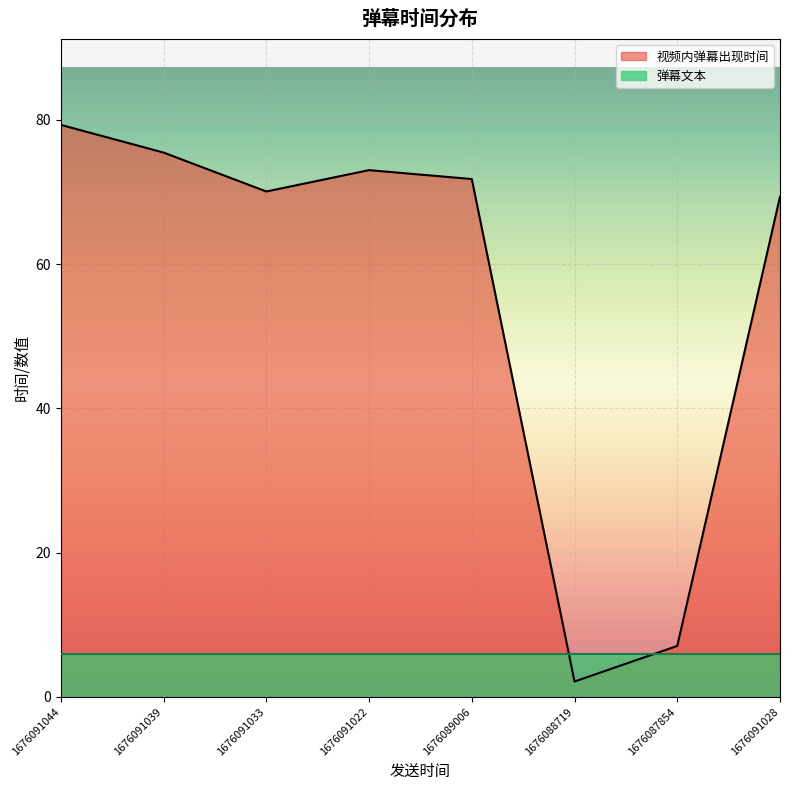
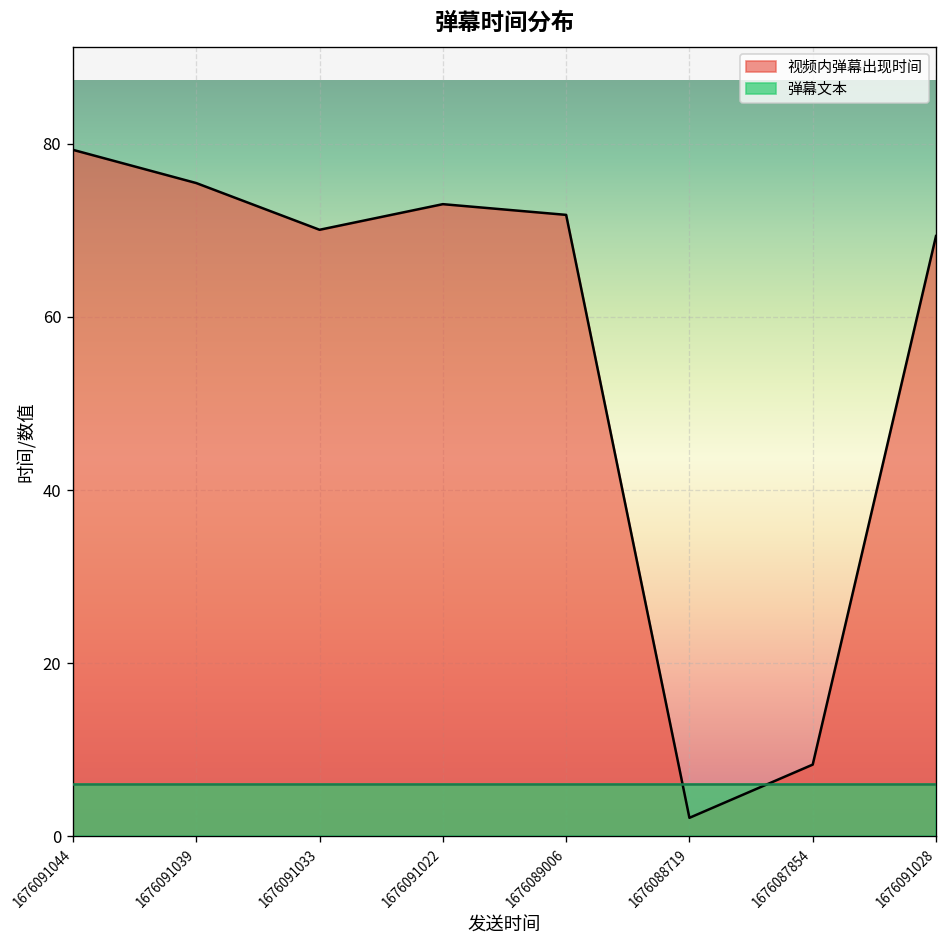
  {
    "视频内弹幕出现时间": {
      "1676091044": 79,
      "1676091039": 75,
      "1676091033": 70,
      "1676091022": 73,
      "1676089006": 72,
      "1676088719": 2,
-     "1676087854": 7,
+     "1676087854": 8,
      "1676091028": 69
    },
    "弹幕文本": {
      "1676091044": 6,
      "1676091039": 6,
      "1676091033": 6,
      "1676091022": 6,
      "1676089006": 6,
      "1676088719": 6,
      "1676087854": 6,
      "1676091028": 6
    }
  }
